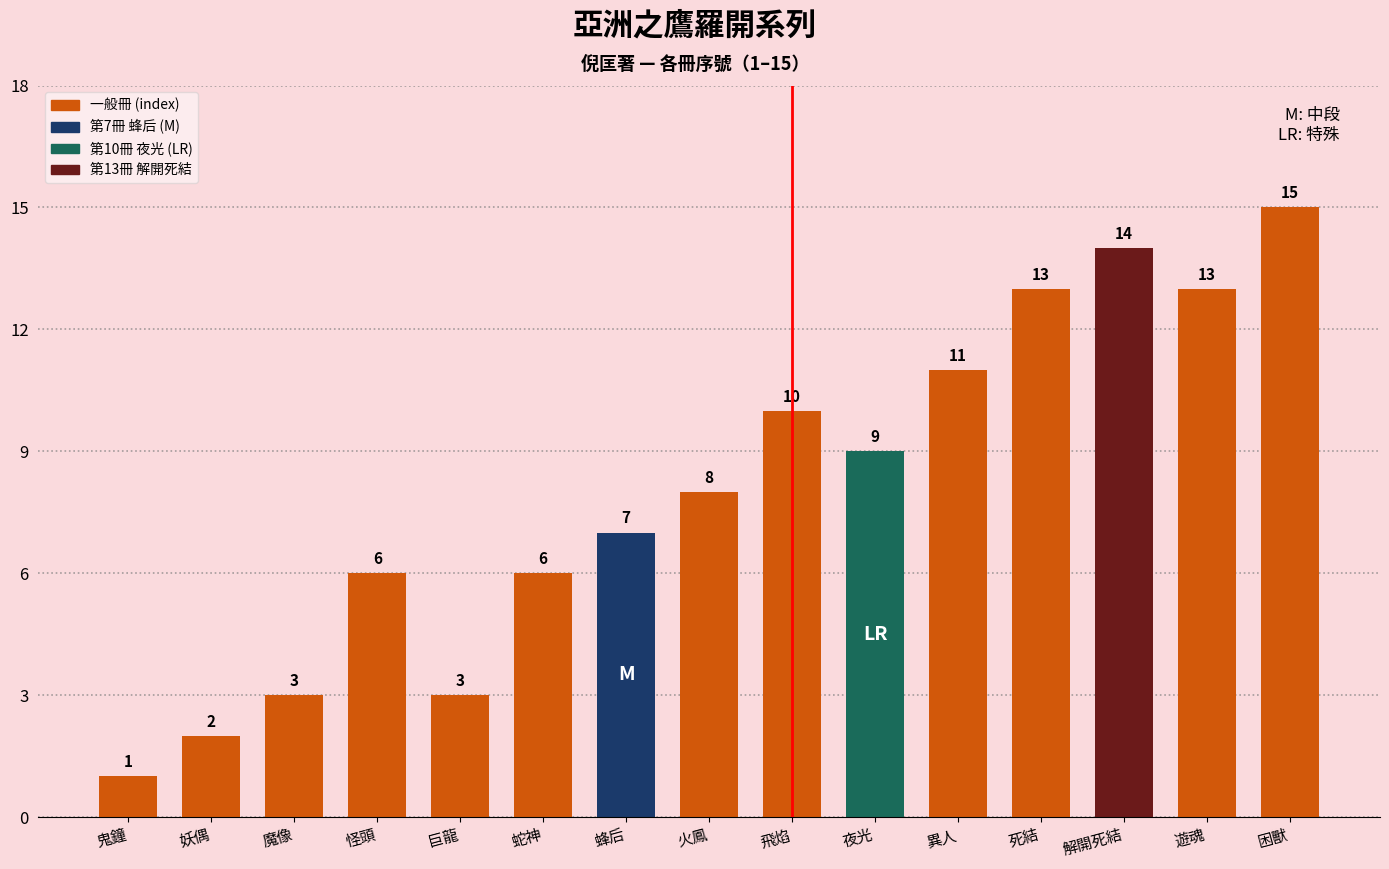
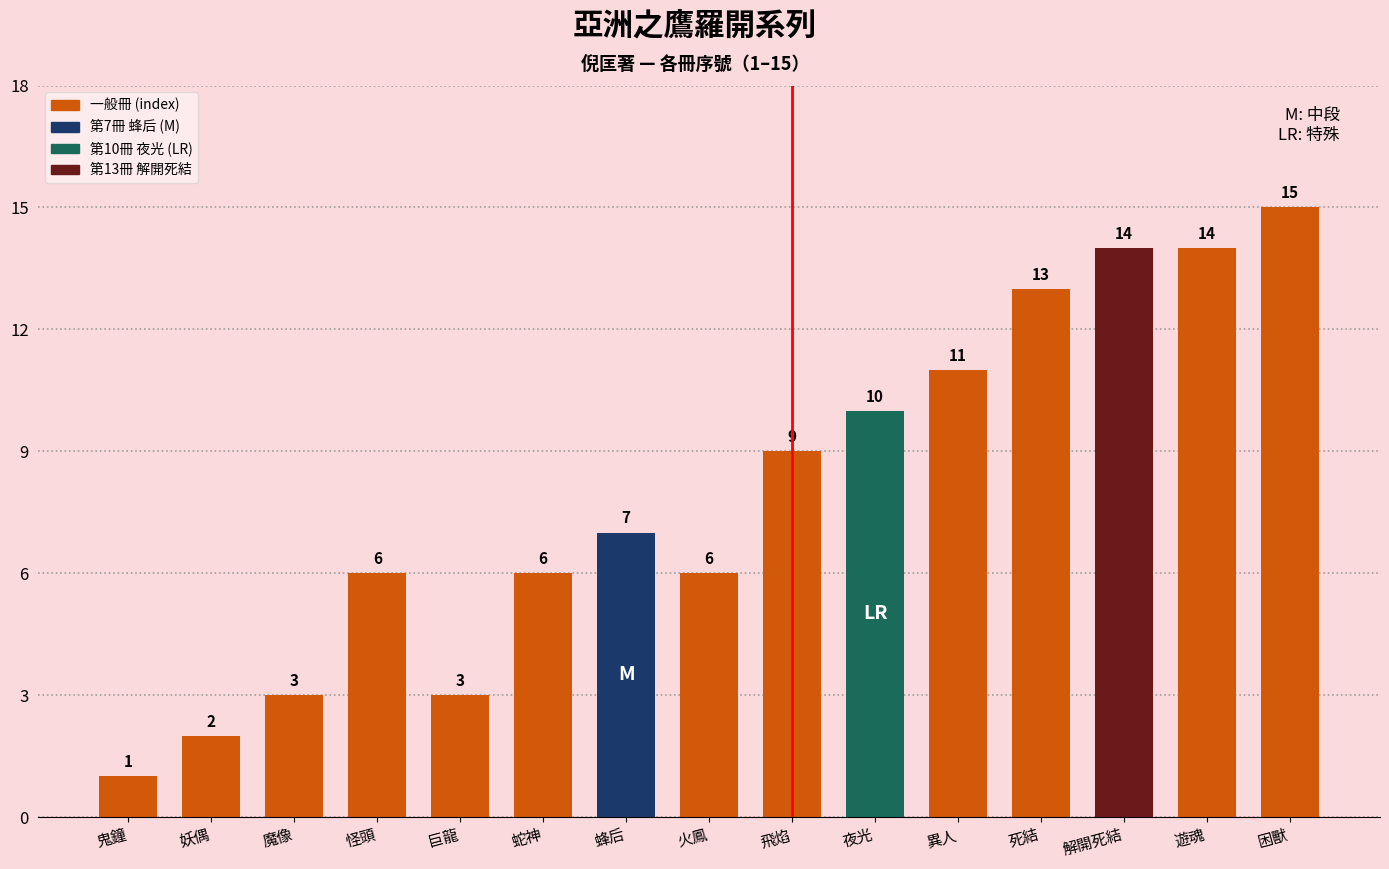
  {
    "鬼鐘": 1,
    "妖偶": 2,
    "魔像": 3,
    "怪頭": 6,
    "巨龍": 3,
    "蛇神": 6,
    "蜂后": 7,
-   "火鳳": 8,
-   "飛焰": 10,
-   "夜光": 9,
+   "火鳳": 6,
+   "飛焰": 9,
+   "夜光": 10,
    "異人": 11,
    "死結": 13,
    "解開死結": 14,
-   "遊魂": 13,
+   "遊魂": 14,
    "困獸": 15
  }
